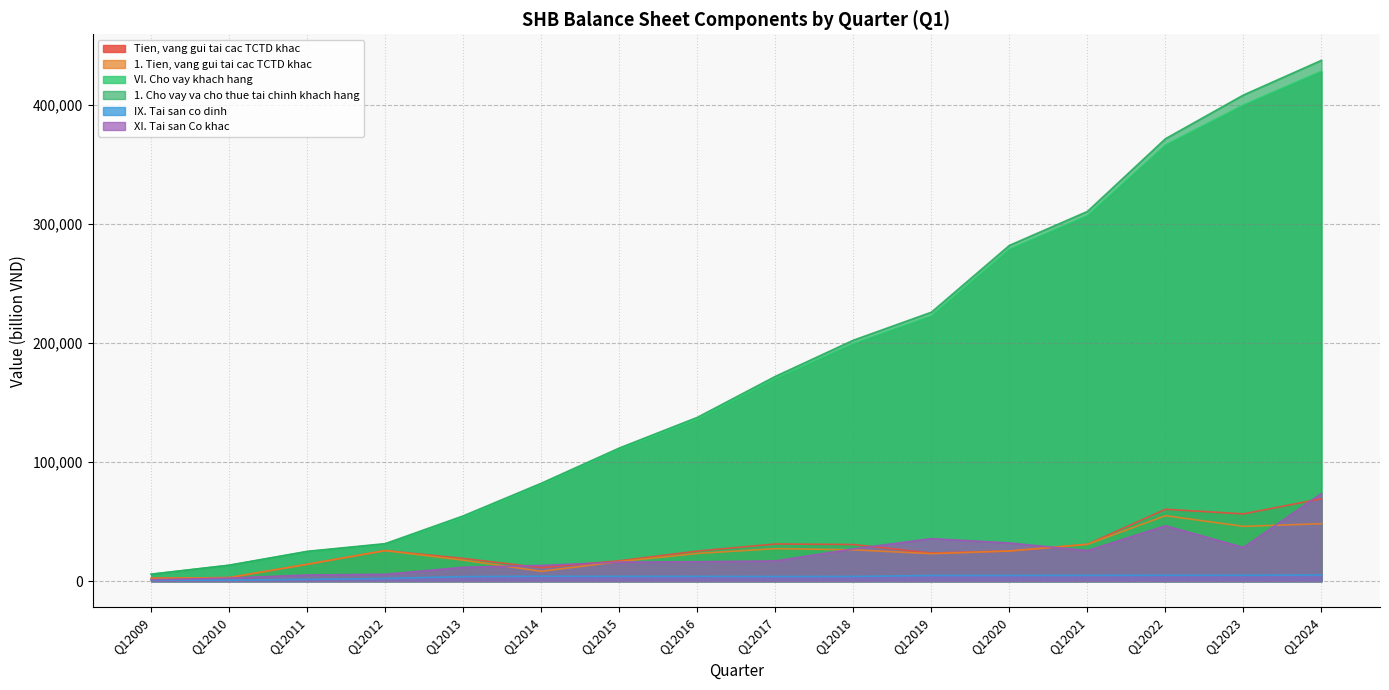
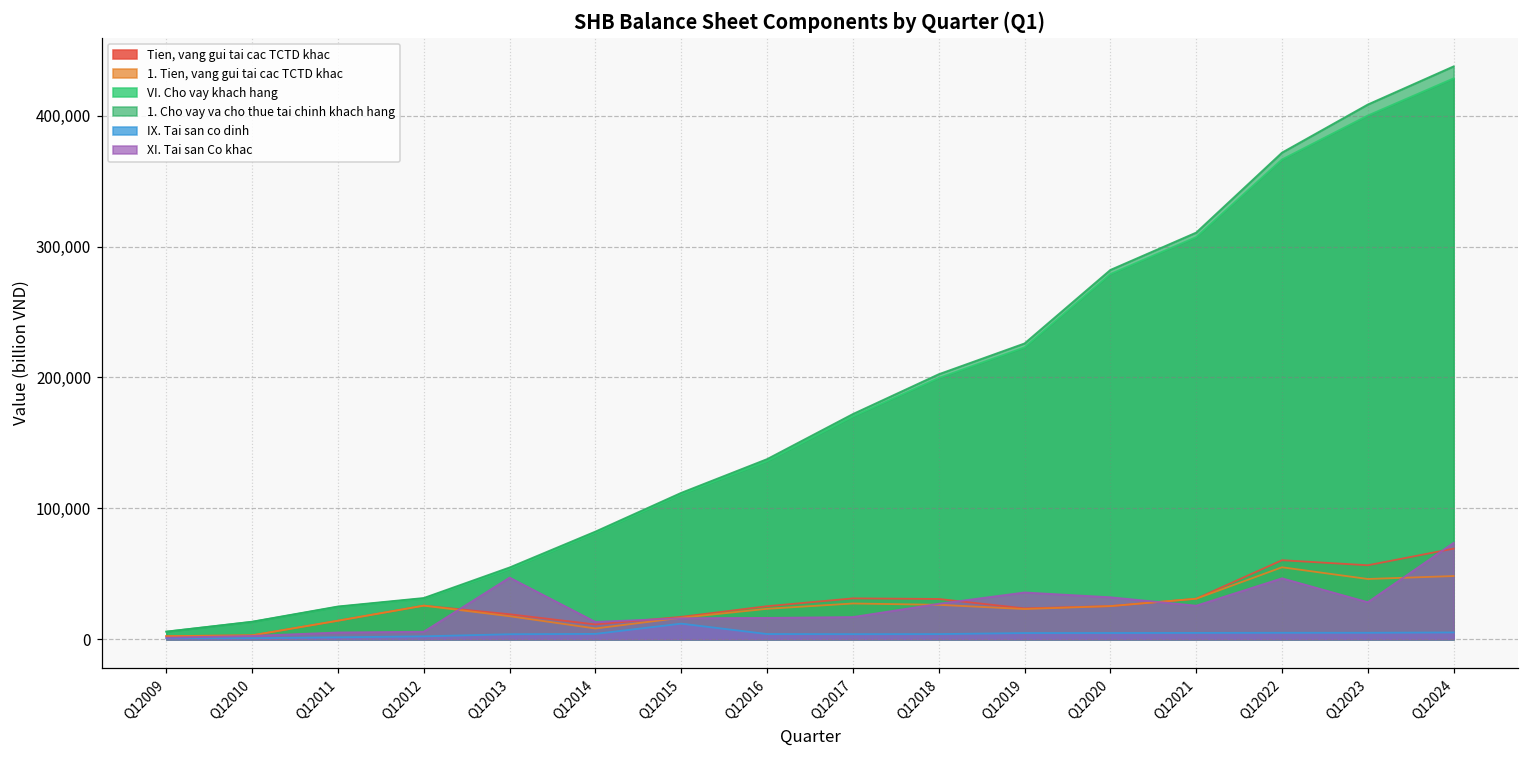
  {
    "IX. Tai san co dinh": {
      "Q12011": "2,000",
      "Q12012": "2,000",
      "Q12013": "4,000",
      "Q12014": "4,000",
-     "Q12015": "4,000",
+     "Q12015": "12,000",
      "Q12016": "4,000",
      "Q12017": "4,000",
      "Q12018": "4,000",
      "Q12019": "5,000",
      "Q12020": "5,000",
      "Q12021": "5,000",
      "Q12022": "5,000",
      "Q12023": "5,000",
      "Q12024": "5,000"
    },
    "XI. Tai san Co khac": {
      "Q12011": "5,000",
      "Q12012": "6,000",
-     "Q12013": "12,000",
+     "Q12013": "47,000",
      "Q12016": "16,000",
      "Q12017": "17,000",
      "Q12019": "36,000",
      "Q12020": "32,000",
      "Q12021": "26,000",
      "Q12022": "47,000",
      "Q12023": "28,000",
      "Q12024": "74,000"
    }
  }
